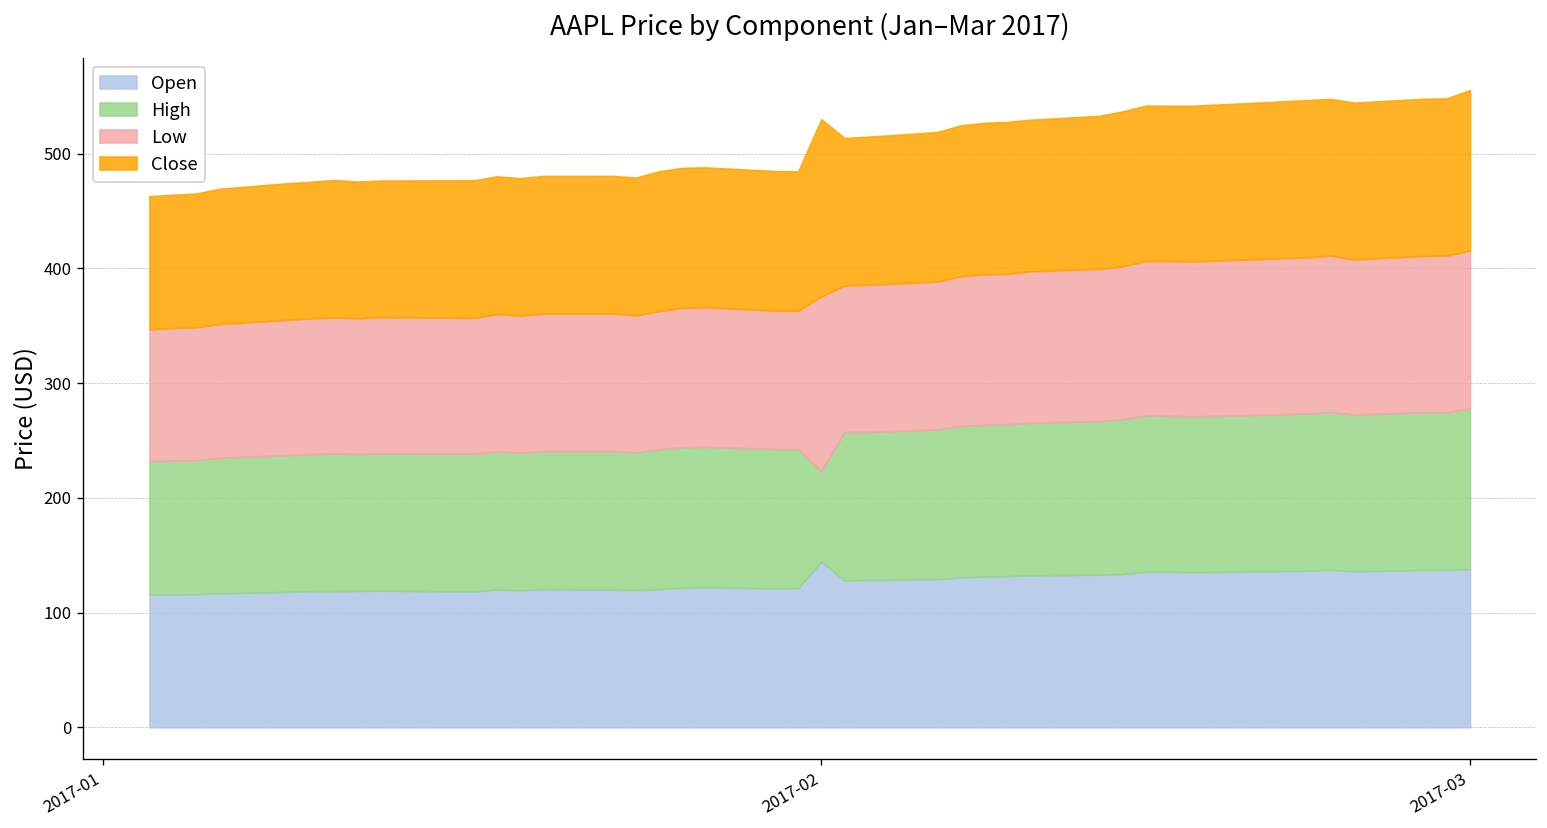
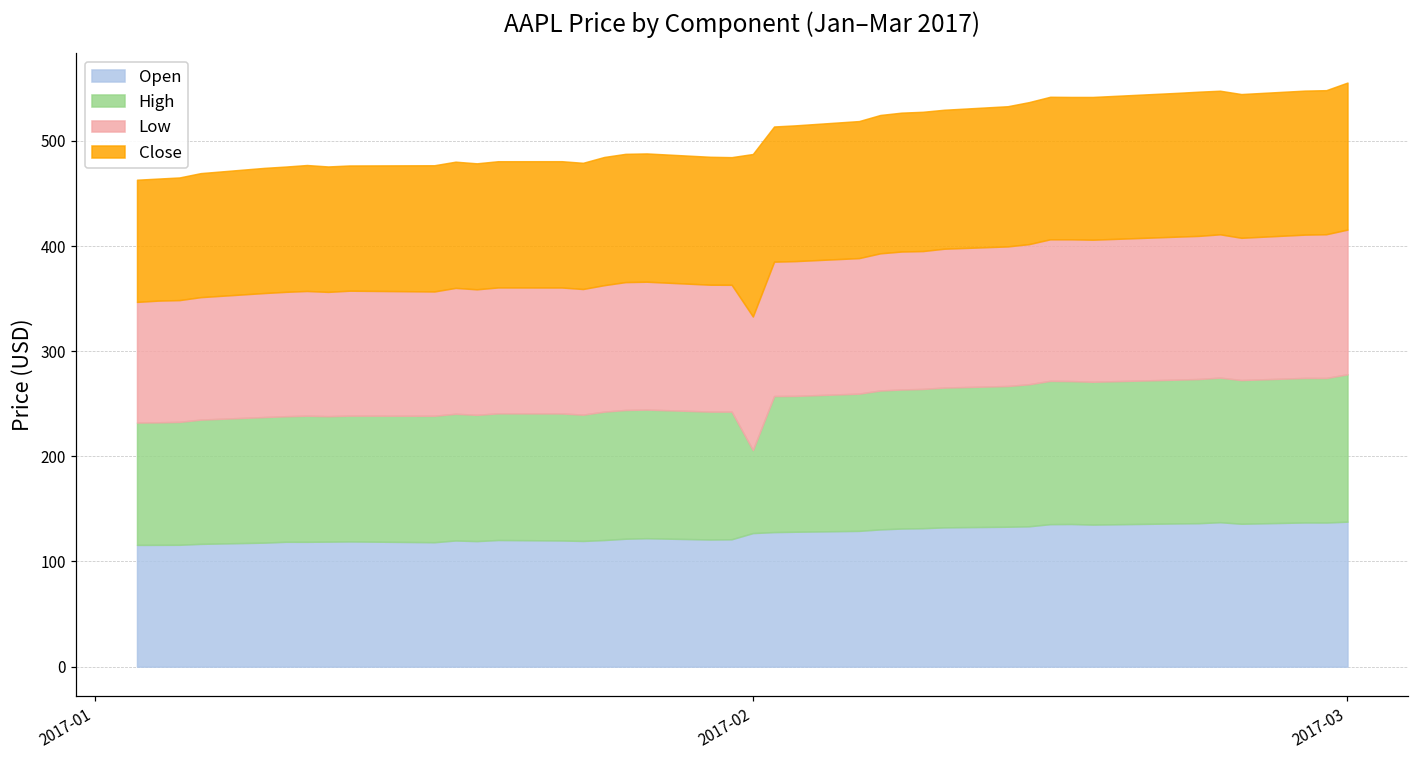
  {
    "Open": {
-     "2017-02": 140,
+     "2017-02": 130,
      "2017-03": 140
    },
    "High": {
      "2017-02": 80,
      "2017-03": 140
    },
    "Low": {
-     "2017-02": 150,
+     "2017-02": 130,
      "2017-03": 140
    },
    "Close": {
      "2017-02": 150,
      "2017-03": 140
    }
  }
